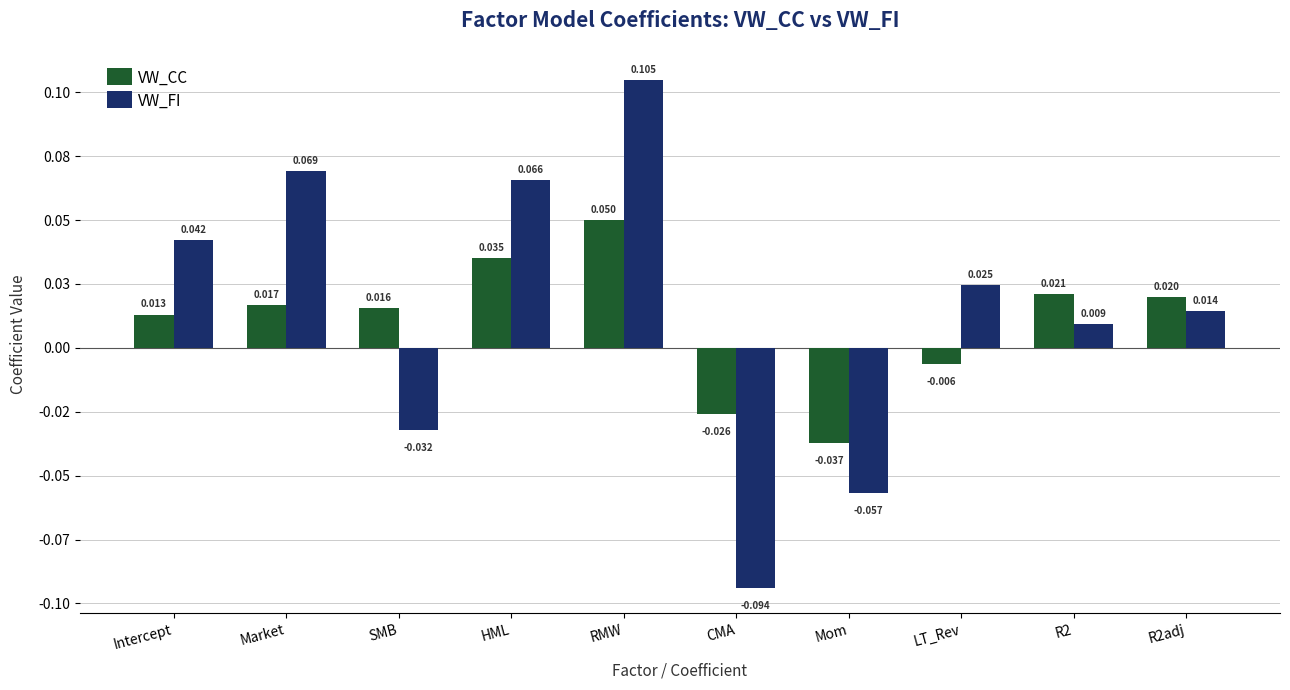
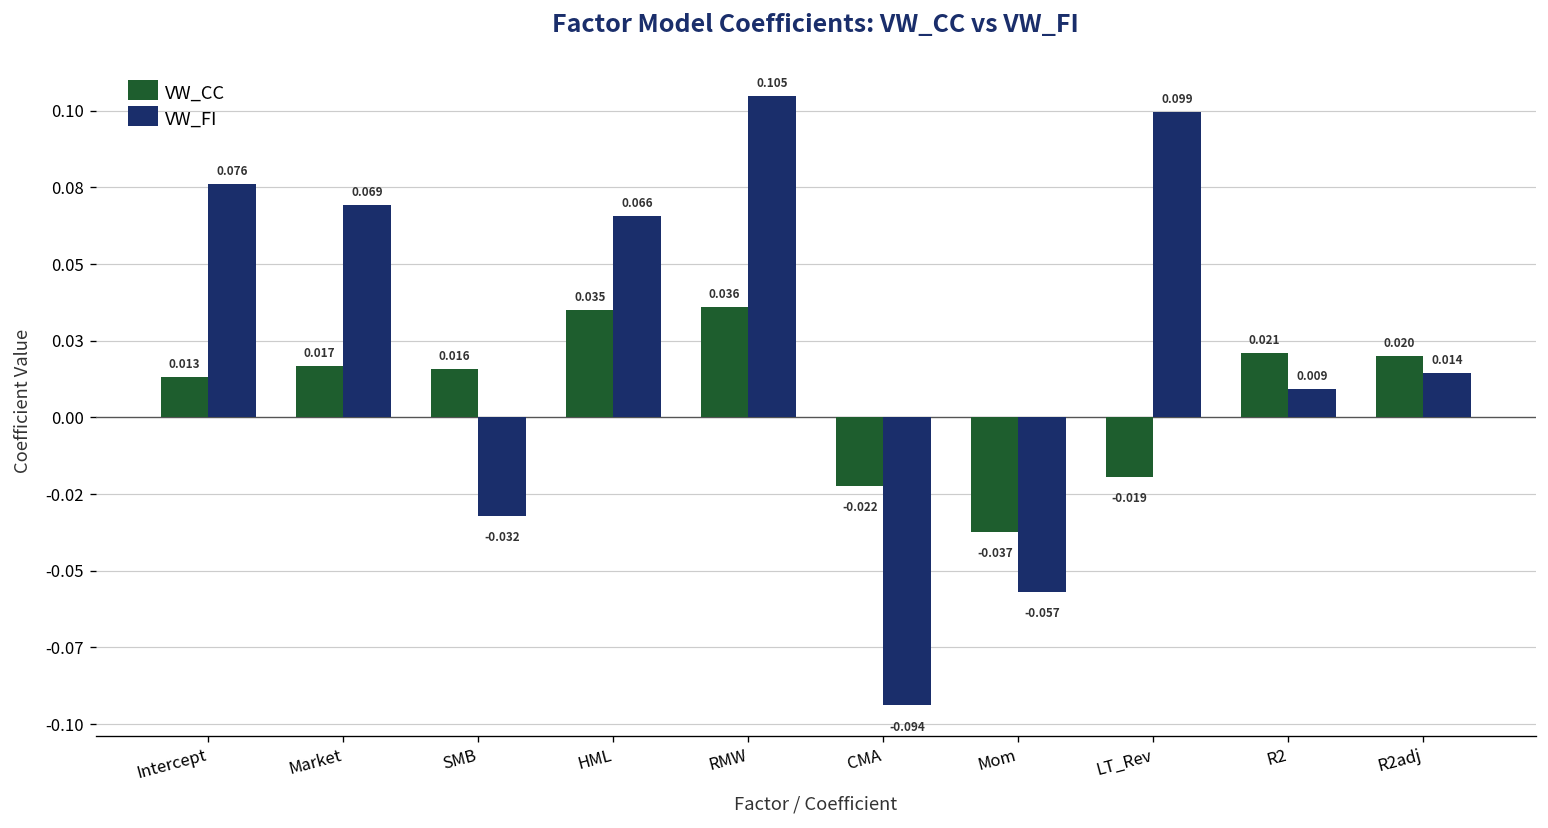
  {
    "VW_CC": {
      "Intercept": 0.013,
      "Market": 0.017,
      "SMB": 0.016,
      "HML": 0.035,
-     "RMW": 0.050,
-     "CMA": -0.026,
+     "RMW": 0.036,
+     "CMA": -0.022,
      "Mom": -0.037,
-     "LT_Rev": -0.006,
+     "LT_Rev": -0.019,
      "R2": 0.021,
      "R2adj": 0.020
    },
    "VW_FI": {
-     "Intercept": 0.042,
+     "Intercept": 0.076,
      "Market": 0.069,
      "SMB": -0.032,
      "HML": 0.066,
      "RMW": 0.105,
      "CMA": -0.094,
      "Mom": -0.057,
-     "LT_Rev": 0.025,
+     "LT_Rev": 0.099,
      "R2": 0.009,
      "R2adj": 0.014
    }
  }
